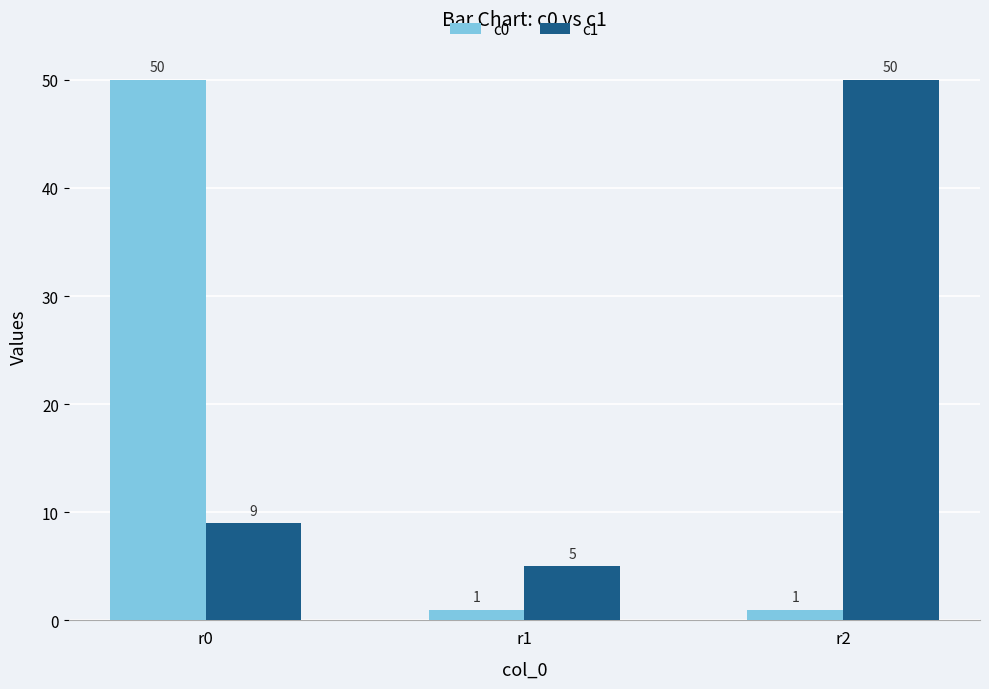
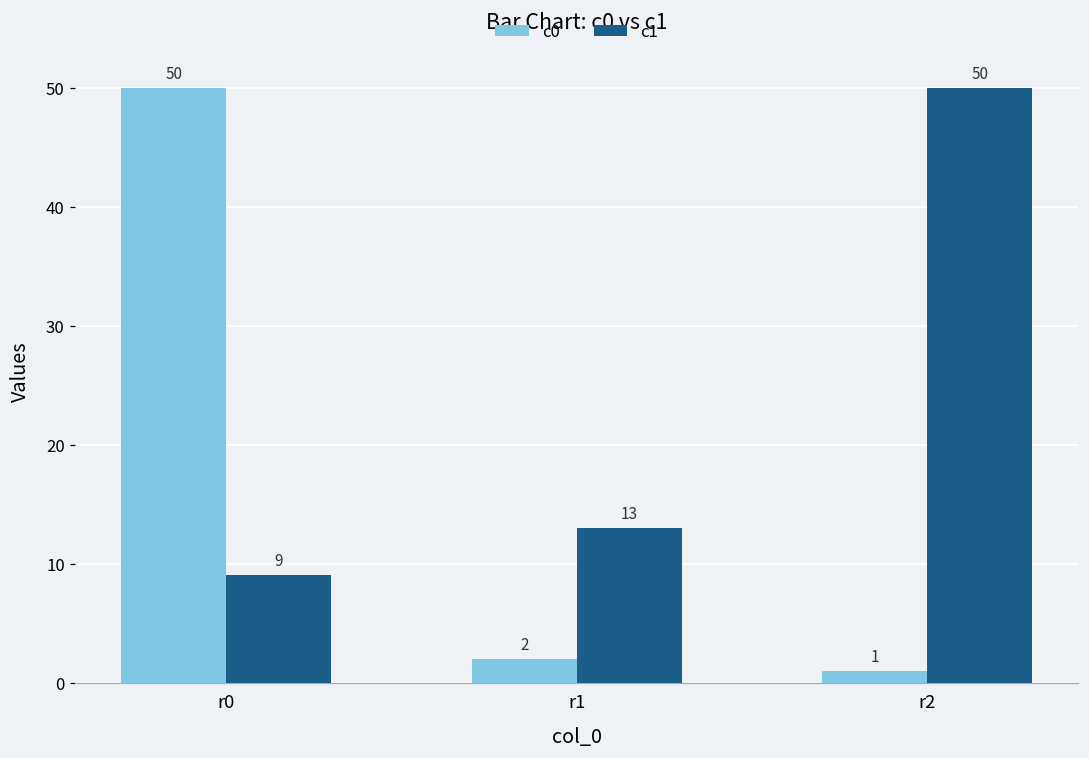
  {
    "c0": {
      "r0": 50,
-     "r1": 1,
+     "r1": 2,
      "r2": 1
    },
    "c1": {
      "r0": 9,
-     "r1": 5,
+     "r1": 13,
      "r2": 50
    }
  }
